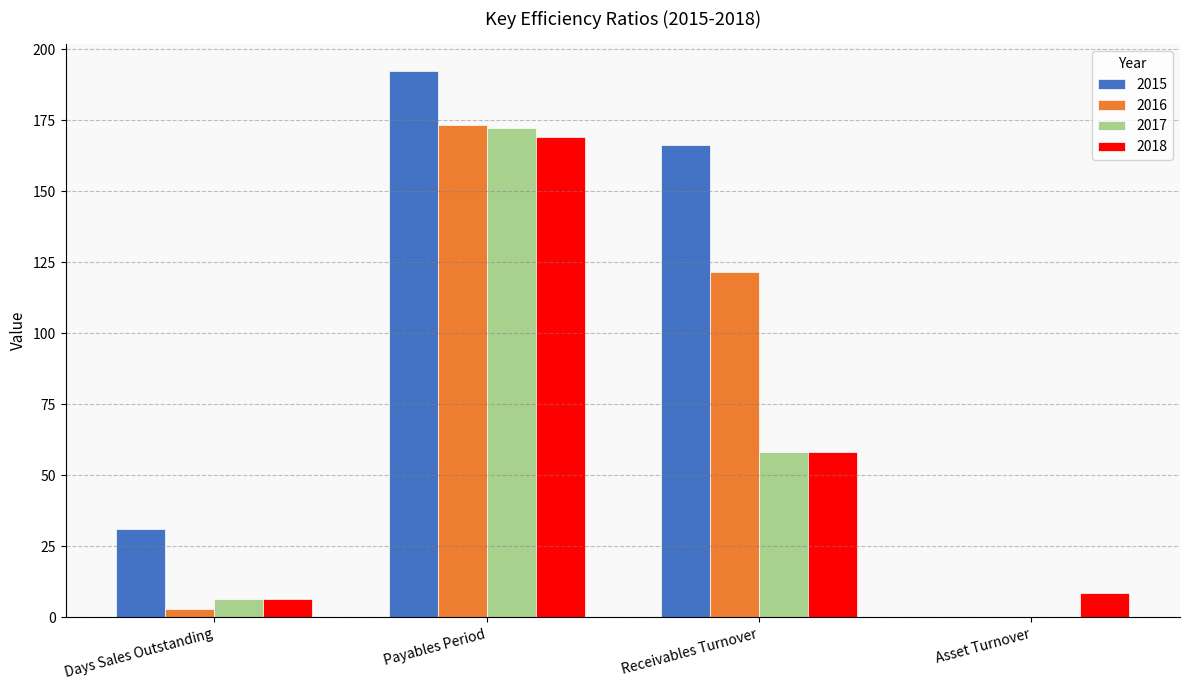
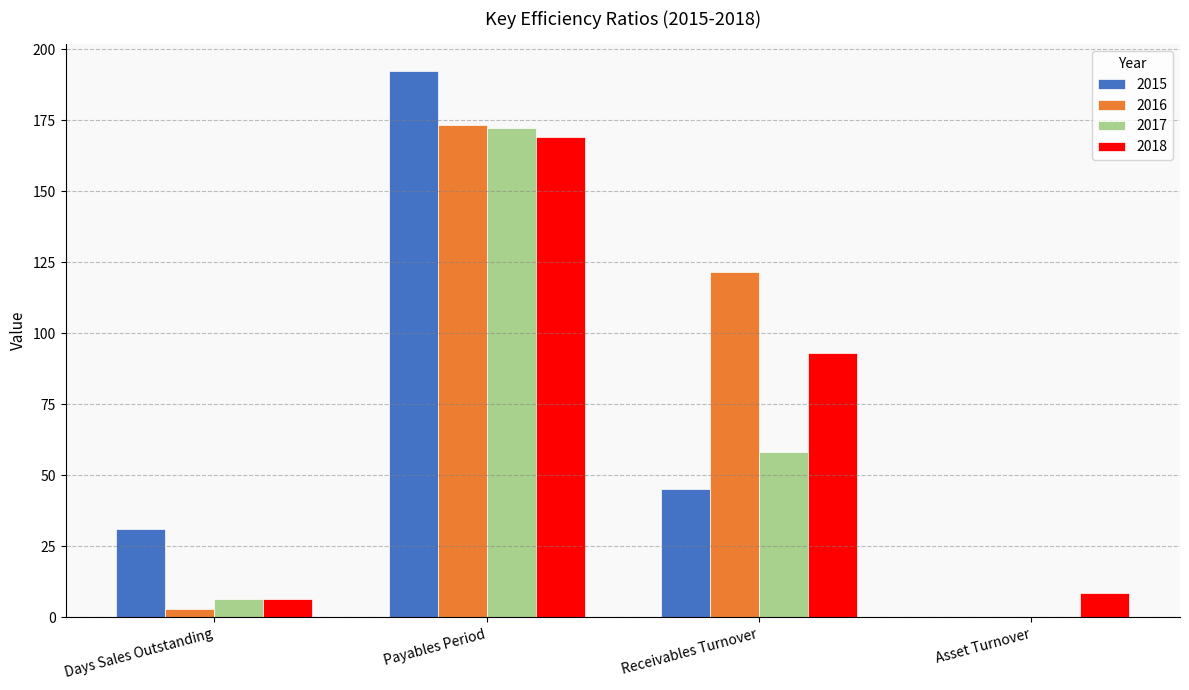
  {
    "2015": {
      "Days Sales Outstanding": 31,
      "Payables Period": 192,
-     "Receivables Turnover": 166
+     "Receivables Turnover": 45
    },
    "2016": {
      "Days Sales Outstanding": 3,
      "Payables Period": 174,
      "Receivables Turnover": 122
    },
    "2017": {
      "Days Sales Outstanding": 6,
      "Payables Period": 172,
      "Receivables Turnover": 58
    },
    "2018": {
      "Days Sales Outstanding": 6,
      "Payables Period": 169,
-     "Receivables Turnover": 58,
+     "Receivables Turnover": 93,
      "Asset Turnover": 8
    }
  }
